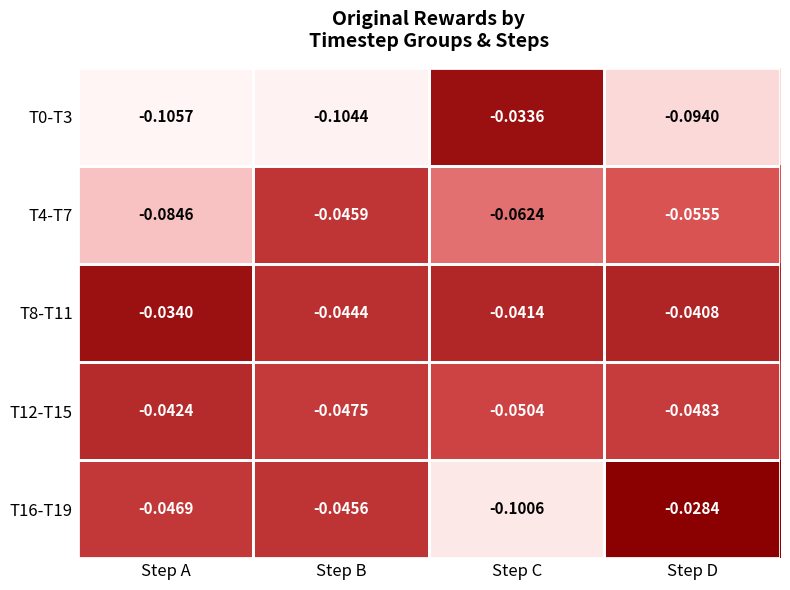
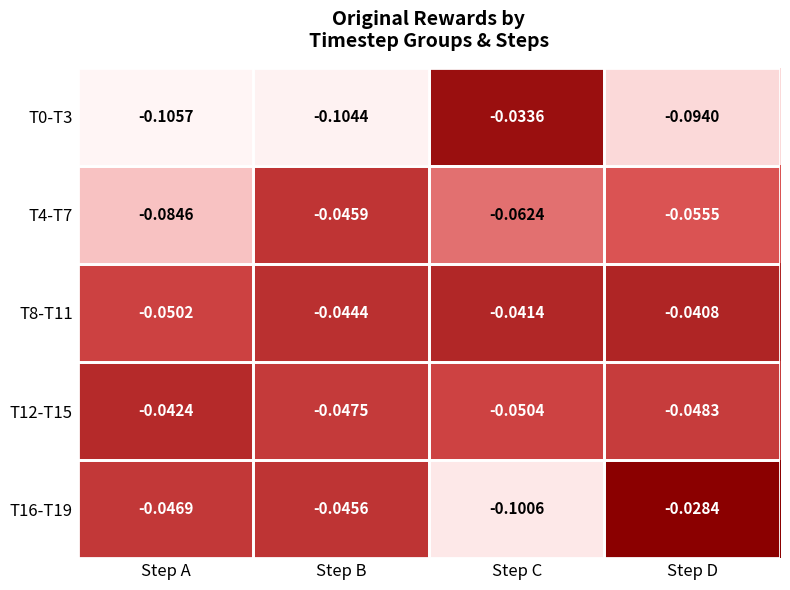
  {
    "T0-T3": {
      "Step A": -0.1057,
      "Step B": -0.1044,
      "Step C": -0.0336,
      "Step D": -0.0940
    },
    "T4-T7": {
      "Step A": -0.0846,
      "Step B": -0.0459,
      "Step C": -0.0624,
      "Step D": -0.0555
    },
    "T8-T11": {
-     "Step A": -0.0340,
+     "Step A": -0.0502,
      "Step B": -0.0444,
      "Step C": -0.0414,
      "Step D": -0.0408
    },
    "T12-T15": {
      "Step A": -0.0424,
      "Step B": -0.0475,
      "Step C": -0.0504,
      "Step D": -0.0483
    },
    "T16-T19": {
      "Step A": -0.0469,
      "Step B": -0.0456,
      "Step C": -0.1006,
      "Step D": -0.0284
    }
  }
